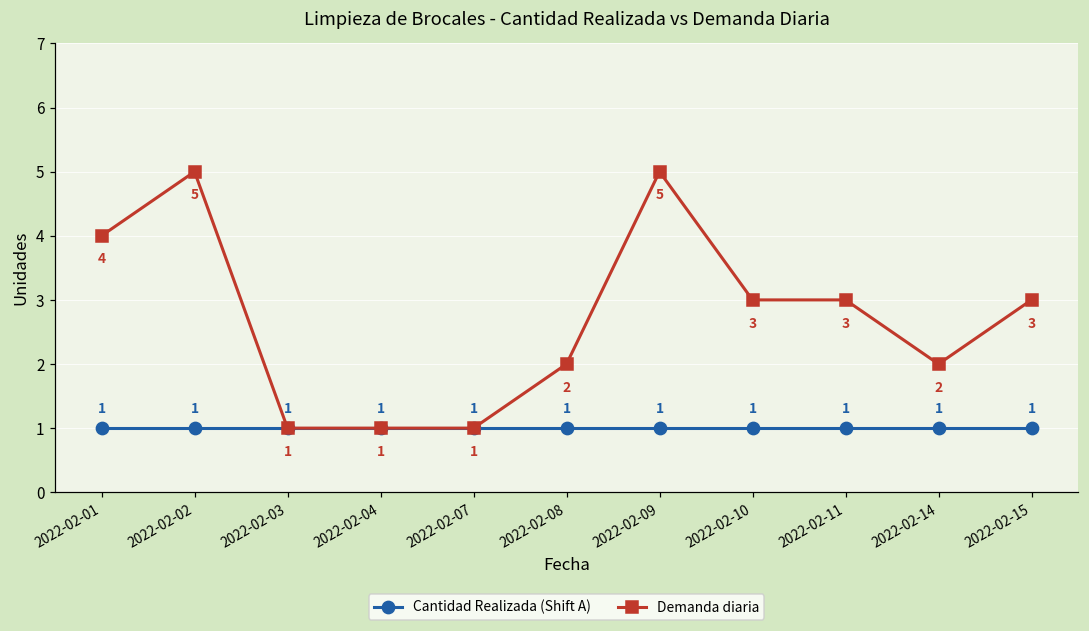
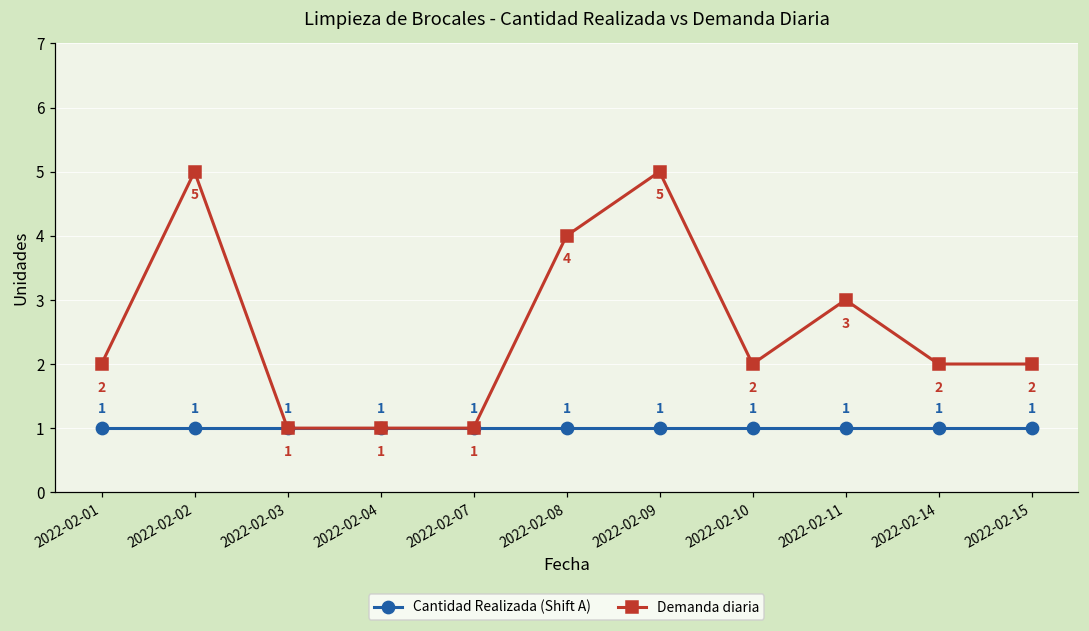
  {
    "Cantidad Realizada (Shift A)": {
      "2022-02-01": 1,
      "2022-02-02": 1,
      "2022-02-08": 1,
      "2022-02-09": 1,
      "2022-02-10": 1,
      "2022-02-11": 1,
      "2022-02-14": 1,
      "2022-02-15": 1
    },
    "Demanda diaria": {
-     "2022-02-01": 4,
+     "2022-02-01": 2,
      "2022-02-02": 5,
-     "2022-02-08": 2,
+     "2022-02-08": 4,
      "2022-02-09": 5,
-     "2022-02-10": 3,
+     "2022-02-10": 2,
      "2022-02-11": 3,
      "2022-02-14": 2,
-     "2022-02-15": 3
+     "2022-02-15": 2
    }
  }
